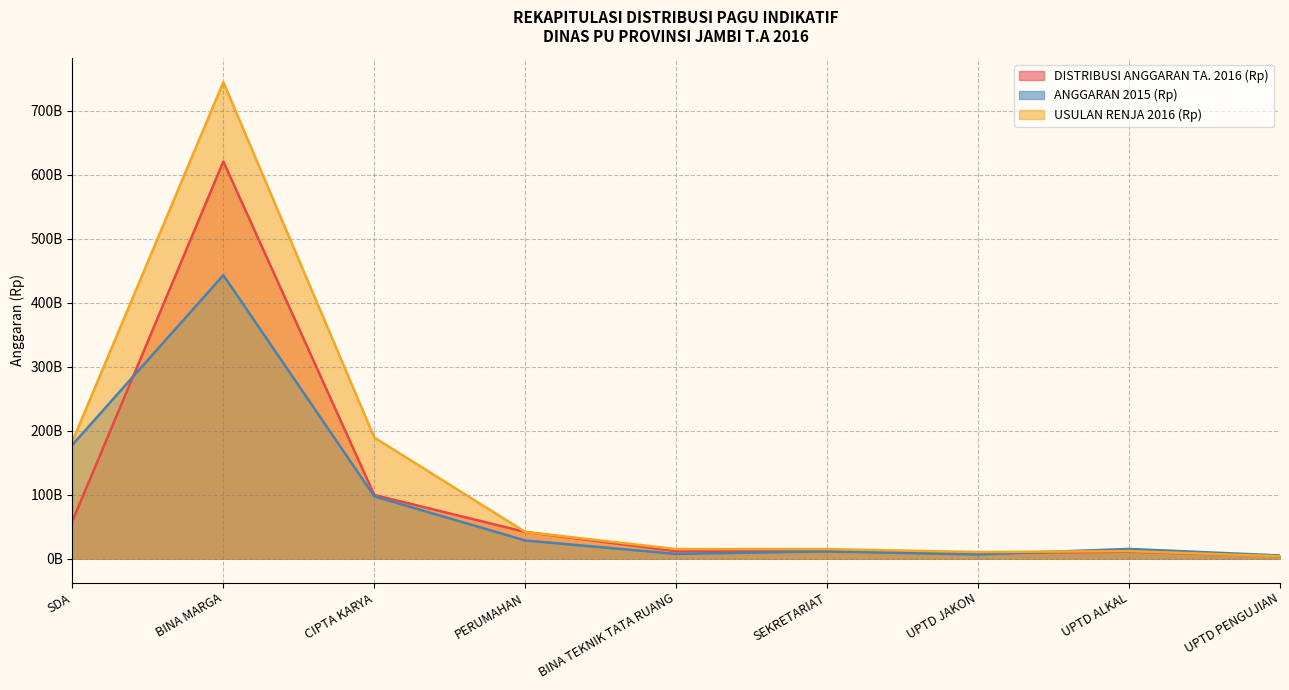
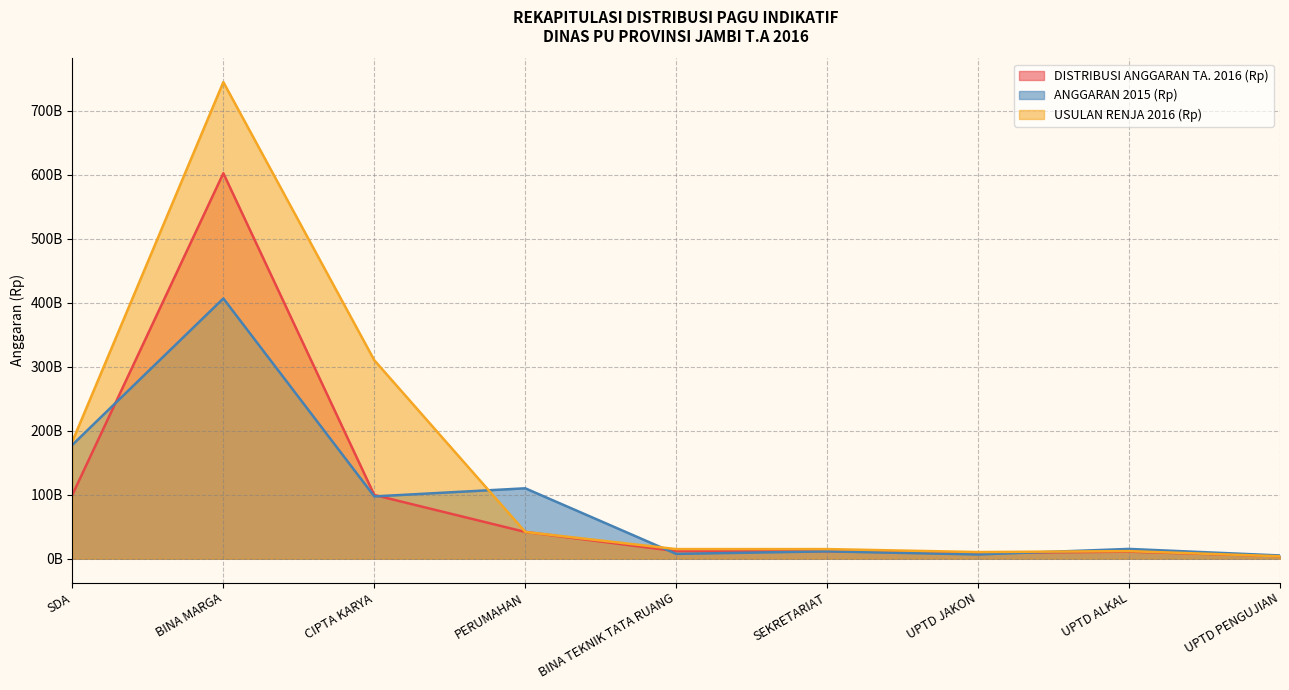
  {
    "DISTRIBUSI ANGGARAN TA. 2016 (Rp)": {
-     "SDA": 60000000000,
-     "BINA MARGA": 620000000000
+     "SDA": 100000000000,
+     "BINA MARGA": 600000000000
    },
    "ANGGARAN 2015 (Rp)": {
      "SDA": 180000000000,
-     "BINA MARGA": 440000000000,
-     "PERUMAHAN": 30000000000,
+     "BINA MARGA": 410000000000,
+     "PERUMAHAN": 110000000000,
      "BINA TEKNIK TATA RUANG": 10000000000
    },
    "USULAN RENJA 2016 (Rp)": {
      "SDA": 180000000000,
      "BINA MARGA": 750000000000,
-     "CIPTA KARYA": 190000000000
+     "CIPTA KARYA": 310000000000
    }
  }
